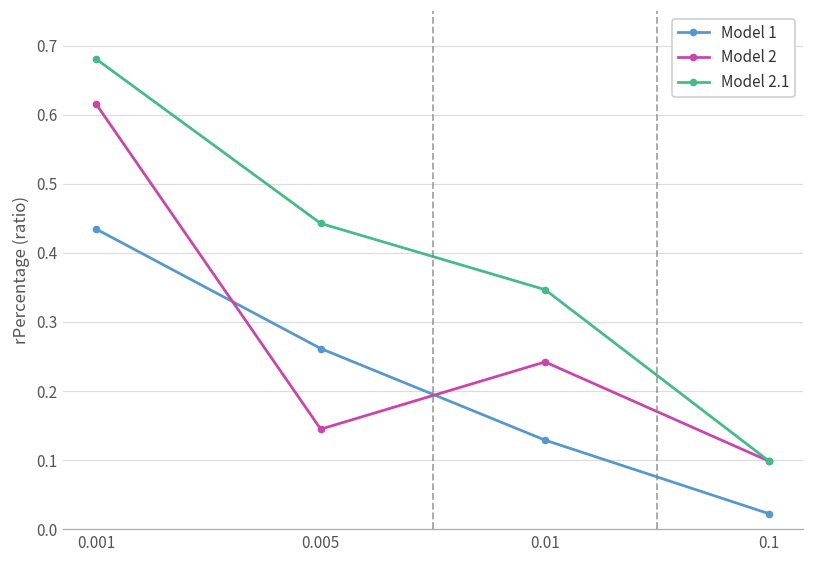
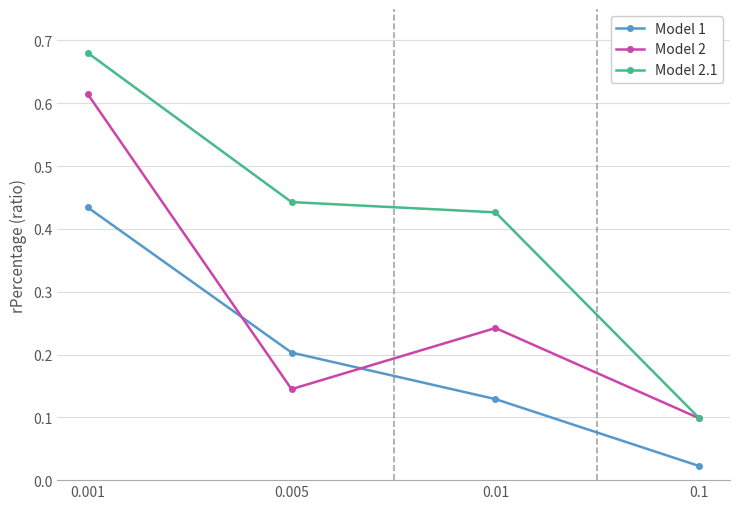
  {
    "Model 1": {
      "0.001": 0.43,
-     "0.005": 0.26,
+     "0.005": 0.20,
      "0.01": 0.13,
      "0.1": 0.02
    },
    "Model 2": {
      "0.001": 0.61,
      "0.005": 0.14,
      "0.01": 0.24
    },
    "Model 2.1": {
      "0.001": 0.68,
      "0.005": 0.44,
-     "0.01": 0.35
+     "0.01": 0.43
    }
  }
